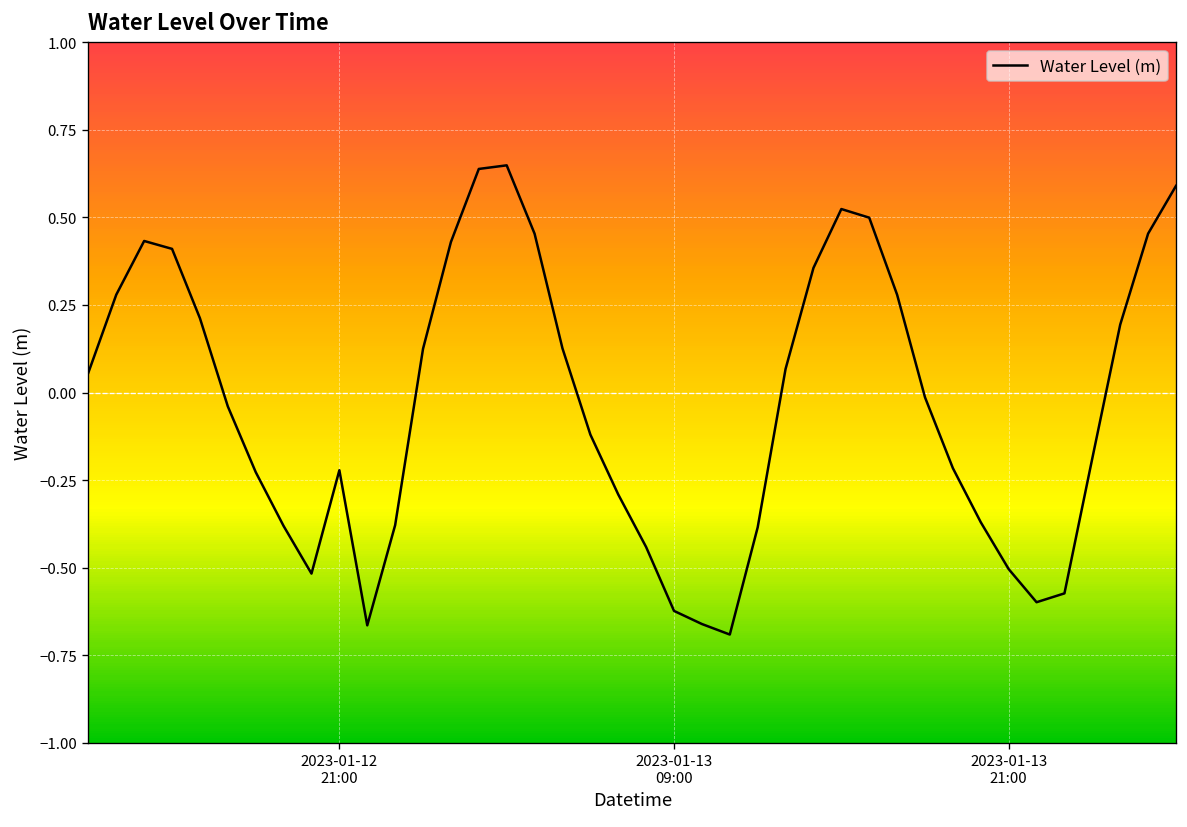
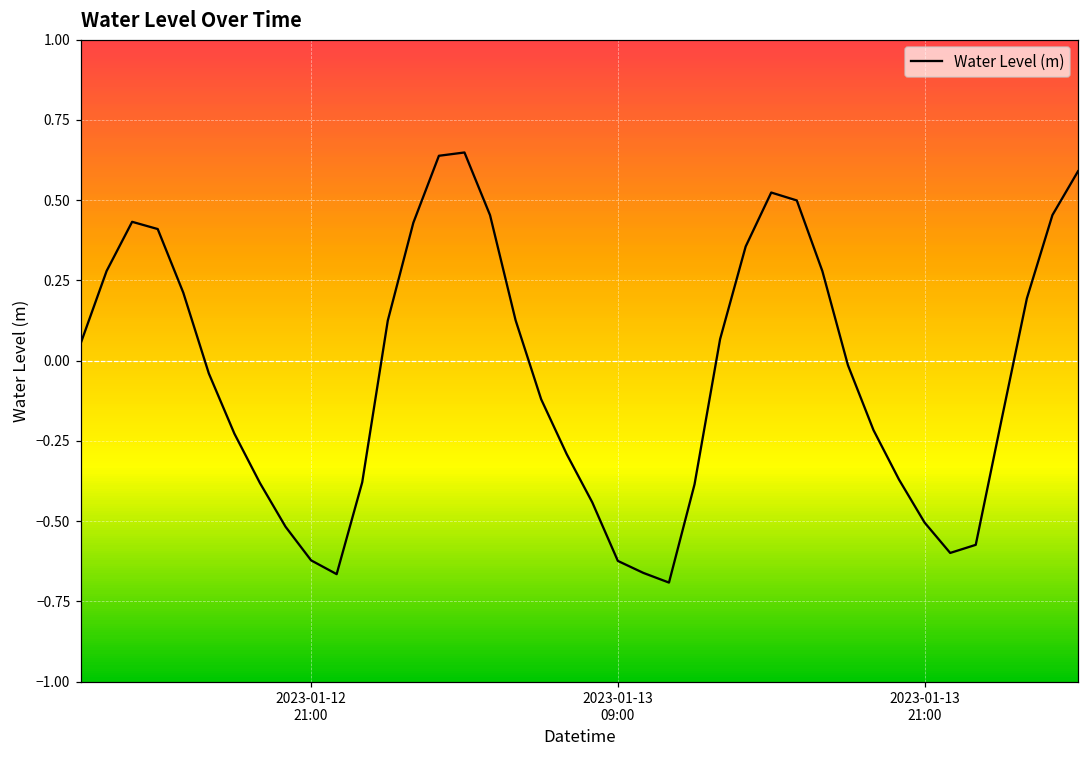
  {
-   "2023-01-12 21:00": -0.22,
+   "2023-01-12 21:00": -0.62,
    "2023-01-13 09:00": -0.62,
    "2023-01-13 21:00": -0.50
  }
